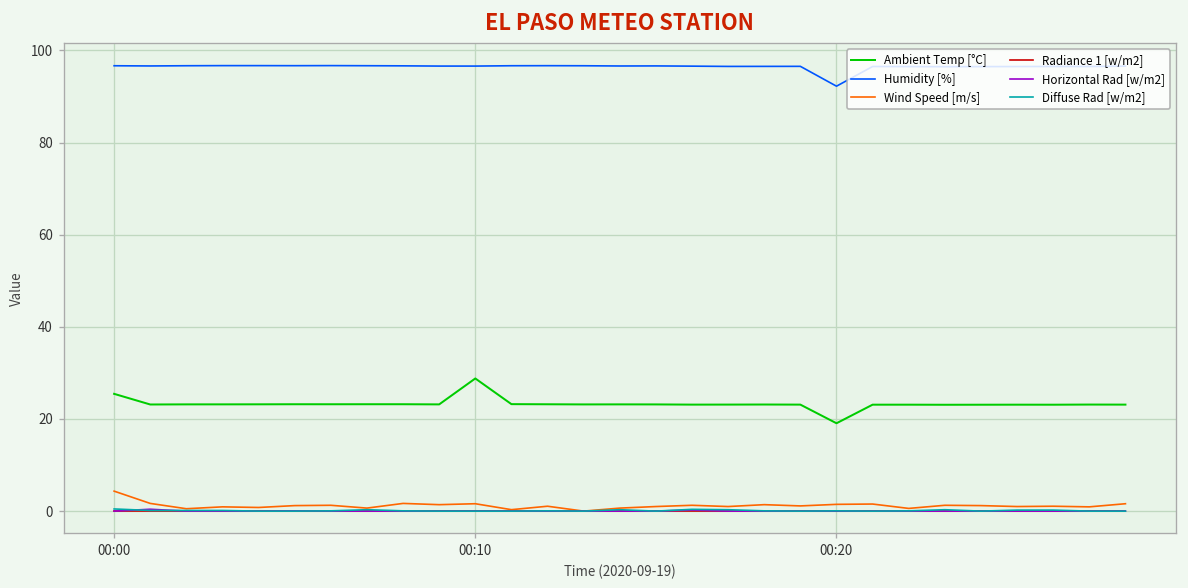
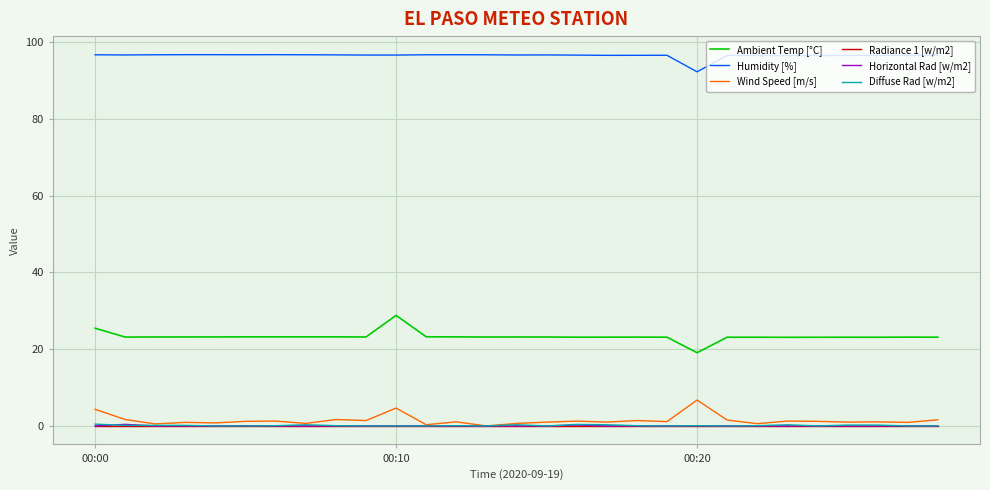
  {
    "Ambient Temp [°C]": {
      "00:00": 25,
      "00:10": 29,
      "00:20": 19
    },
    "Humidity [%]": {
      "00:00": 97,
      "00:10": 97,
      "00:20": 92
    },
    "Wind Speed [m/s]": {
      "00:00": 4,
-     "00:10": 2,
-     "00:20": 1
+     "00:10": 5,
+     "00:20": 7
    }
  }
